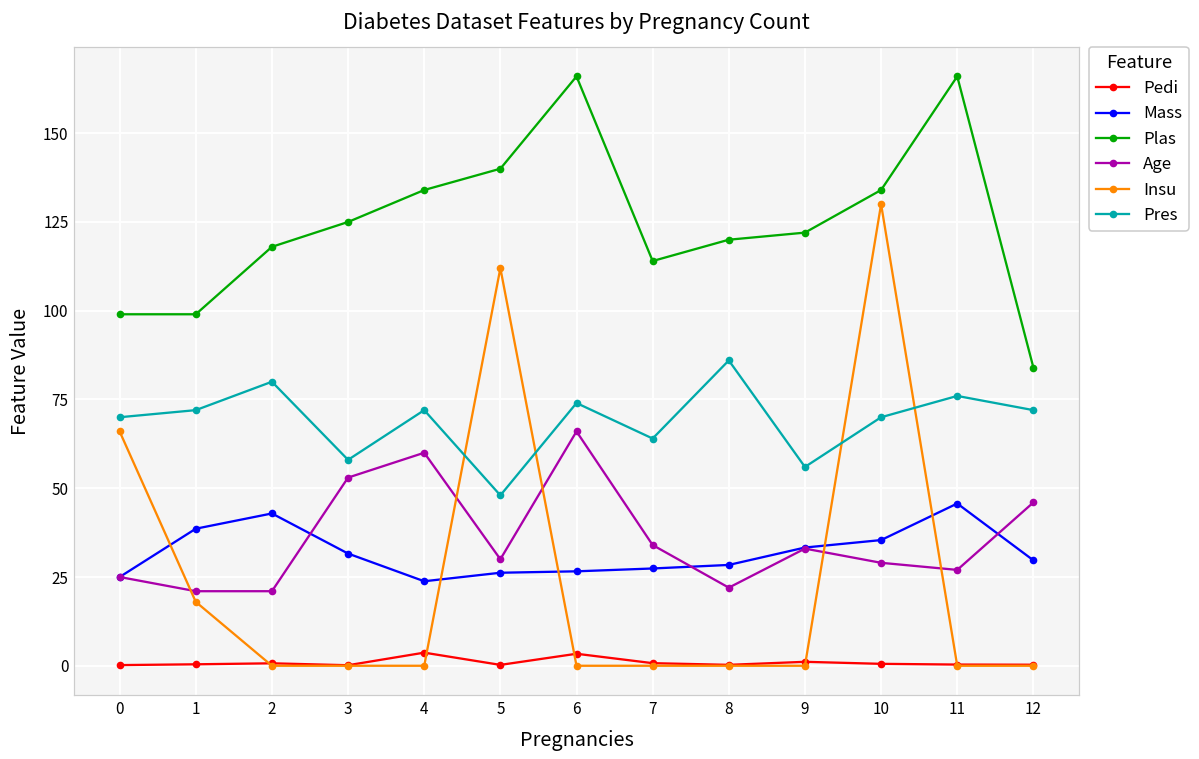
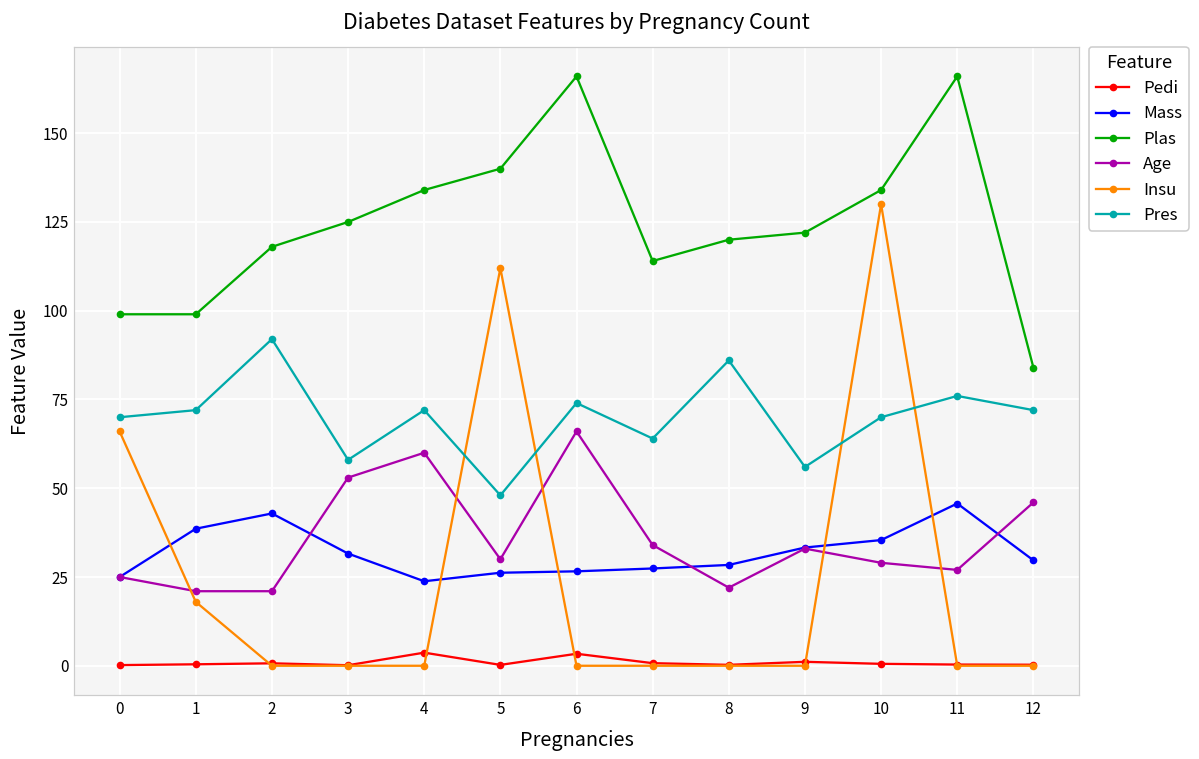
  {
    "Pedi": {
      "0": 0,
      "1": 0,
      "4": 4,
      "5": 0,
      "6": 3,
      "9": 1,
      "10": 1
    },
    "Mass": {
      "1": 39,
      "2": 43,
      "3": 32,
      "4": 24,
      "5": 26,
      "6": 27,
      "7": 27,
      "8": 28,
      "10": 35,
      "11": 46,
      "12": 30
    },
    "Plas": {
      "0": 99,
      "1": 99,
      "2": 118,
      "3": 125,
      "4": 134,
      "5": 140,
      "6": 166,
      "7": 114,
      "8": 120,
      "9": 122,
      "10": 134,
      "11": 166,
      "12": 84
    },
    "Age": {
      "1": 21,
      "2": 21,
      "3": 53,
      "4": 60,
      "5": 30,
      "6": 66,
      "7": 34,
      "8": 22,
      "10": 29,
      "11": 27,
      "12": 46
    },
    "Insu": {
      "0": 66,
      "1": 18,
      "4": 0,
      "5": 112,
      "6": 0,
      "9": 0,
      "10": 130
    },
    "Pres": {
      "0": 70,
      "1": 72,
-     "2": 80,
+     "2": 92,
      "3": 58,
      "4": 72,
      "5": 48,
      "6": 74,
      "7": 64,
      "8": 86,
      "9": 56,
      "10": 70,
      "11": 76,
      "12": 72
    }
  }
